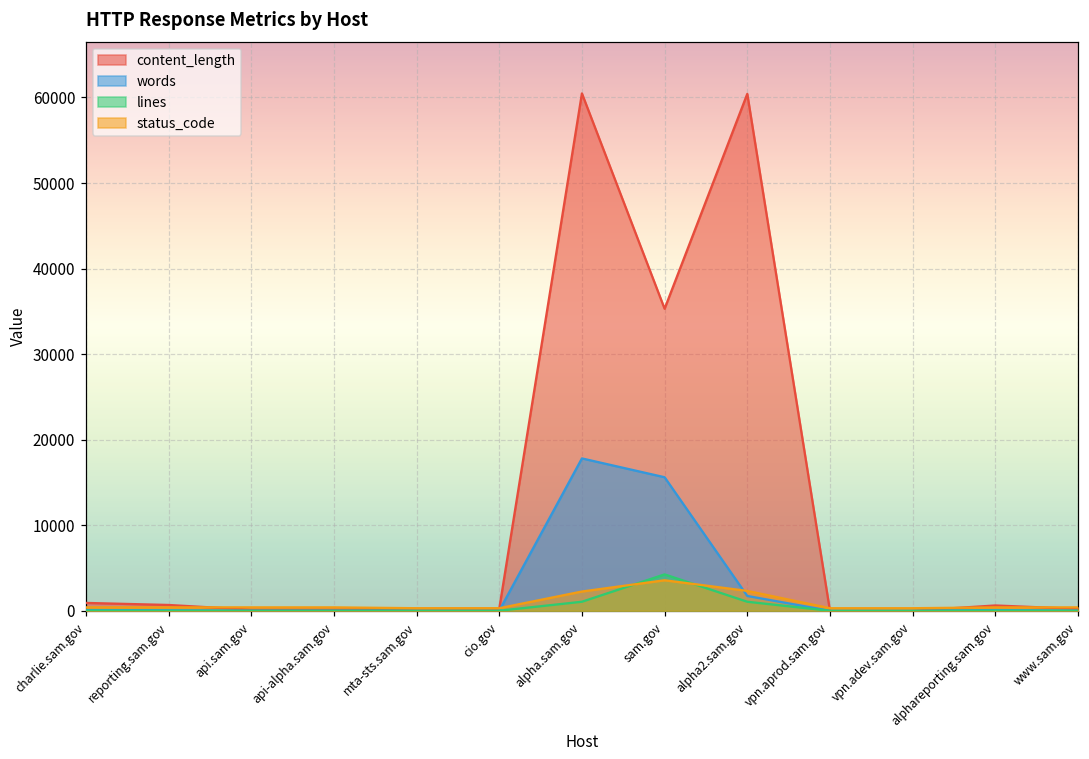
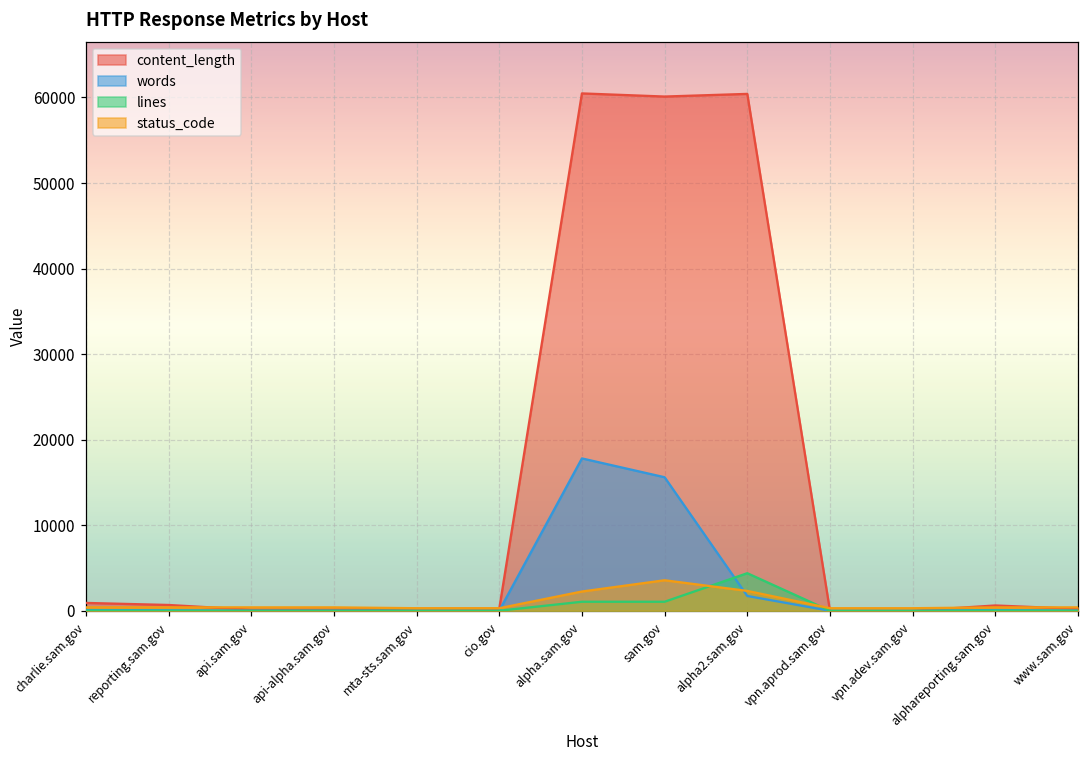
  {
    "content_length": {
      "charlie.sam.gov": 1000,
      "alpha.sam.gov": 60000,
-     "sam.gov": 35000,
+     "sam.gov": 60000,
      "alpha2.sam.gov": 60000
    },
    "words": {
      "alpha.sam.gov": 18000,
      "sam.gov": 16000,
      "alpha2.sam.gov": 2000
    },
    "lines": {
      "alpha.sam.gov": 1000,
-     "sam.gov": 4000,
-     "alpha2.sam.gov": 1000
+     "sam.gov": 1000,
+     "alpha2.sam.gov": 4000
    },
    "status_code": {
      "alpha.sam.gov": 2000,
      "sam.gov": 4000,
      "alpha2.sam.gov": 2000
    }
  }
